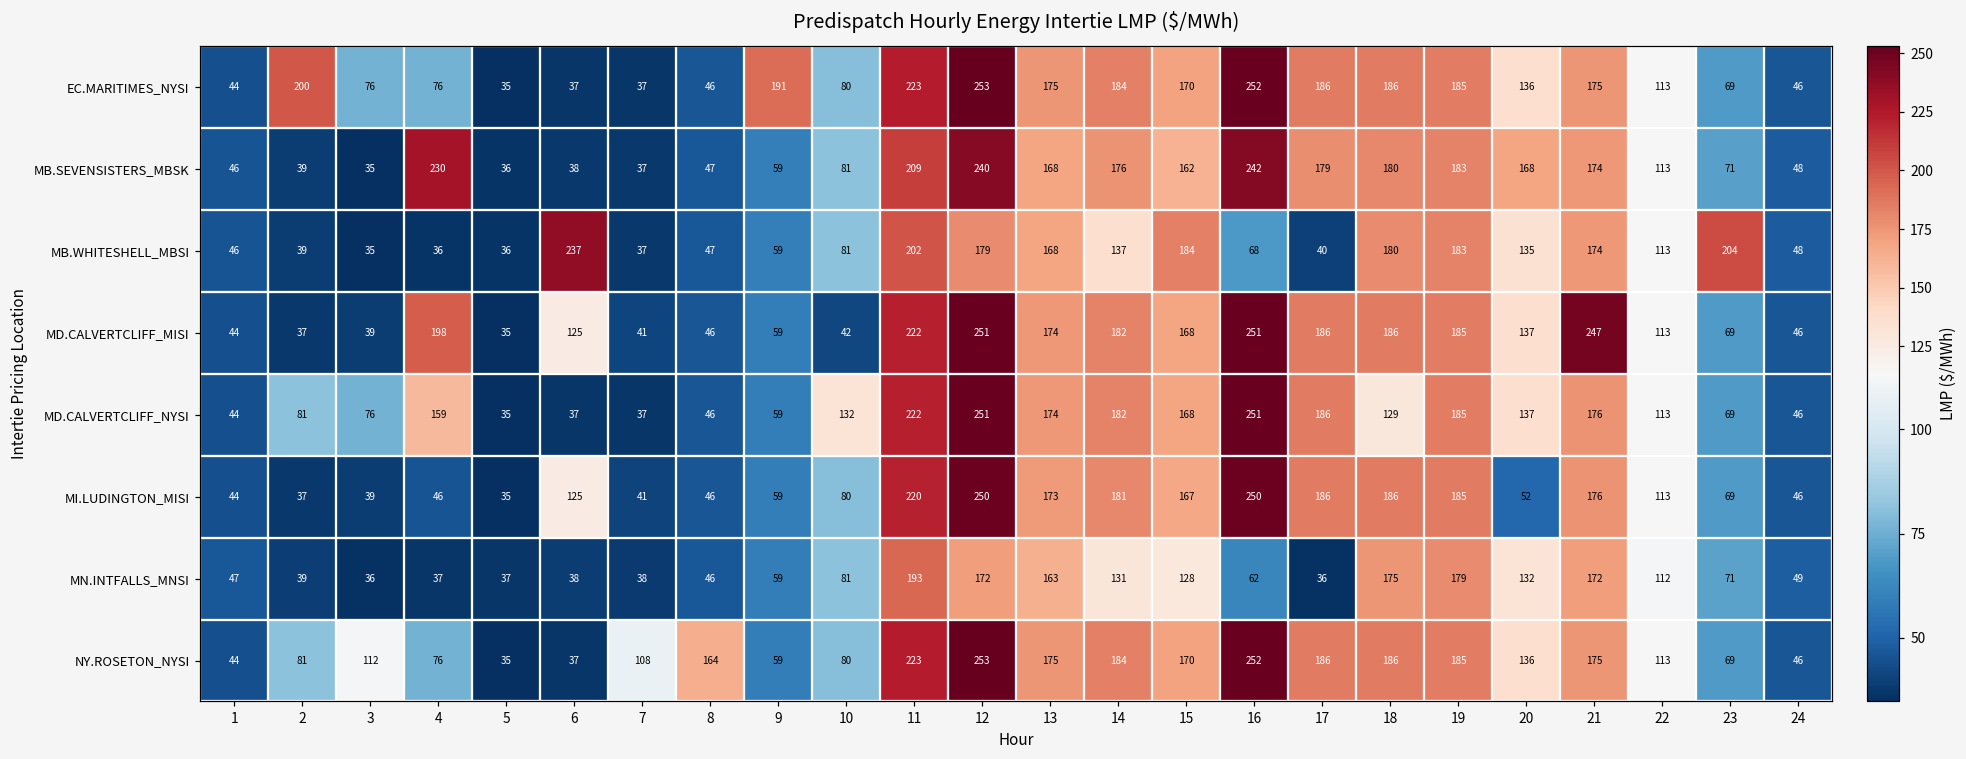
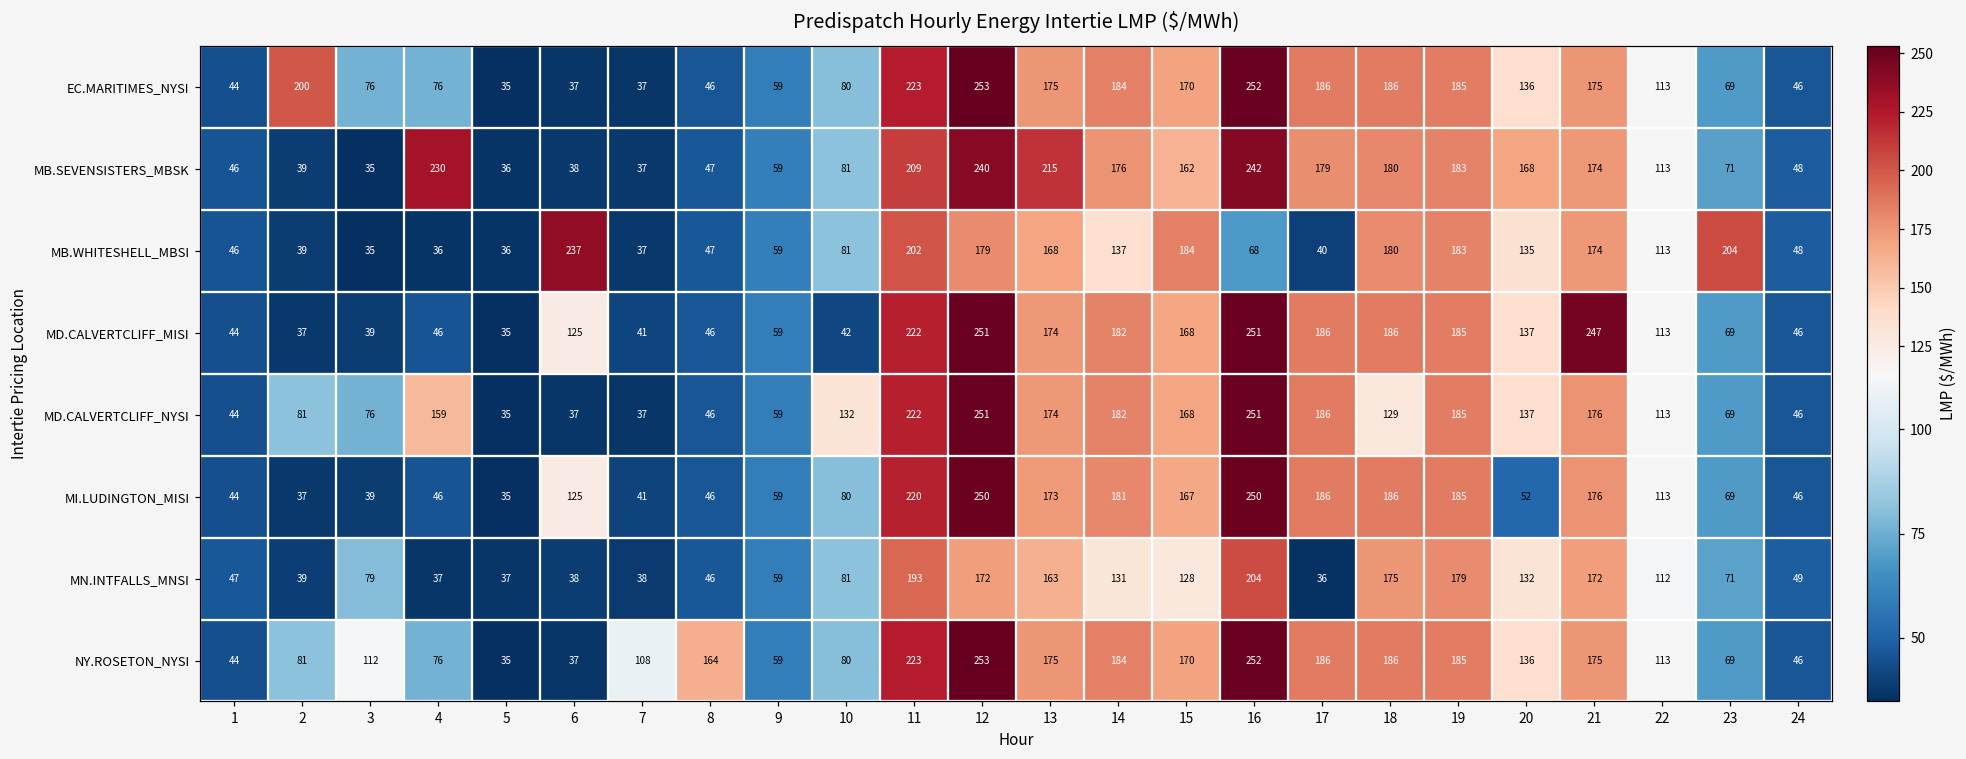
  {
    "EC.MARITIMES_NYSI": {
      "1": 44,
      "2": 200,
      "3": 76,
      "4": 76,
      "5": 35,
      "6": 37,
      "7": 37,
      "8": 46,
-     "9": 191,
+     "9": 59,
      "10": 80,
      "11": 223,
      "12": 253,
      "13": 175,
      "14": 184,
      "15": 170,
      "16": 252,
      "17": 186,
      "18": 186,
      "19": 185,
      "20": 136,
      "21": 175,
      "22": 113,
      "23": 69,
      "24": 46
    },
    "MB.SEVENSISTERS_MBSK": {
      "1": 46,
      "2": 39,
      "3": 35,
      "4": 230,
      "5": 36,
      "6": 38,
      "7": 37,
      "8": 47,
      "9": 59,
      "10": 81,
      "11": 209,
      "12": 240,
-     "13": 168,
+     "13": 215,
      "14": 176,
      "15": 162,
      "16": 242,
      "17": 179,
      "18": 180,
      "19": 183,
      "20": 168,
      "21": 174,
      "22": 113,
      "23": 71,
      "24": 48
    },
    "MB.WHITESHELL_MBSI": {
      "1": 46,
      "2": 39,
      "3": 35,
      "4": 36,
      "5": 36,
      "6": 237,
      "7": 37,
      "8": 47,
      "9": 59,
      "10": 81,
      "11": 202,
      "12": 179,
      "13": 168,
      "14": 137,
      "15": 184,
      "16": 68,
      "17": 40,
      "18": 180,
      "19": 183,
      "20": 135,
      "21": 174,
      "22": 113,
      "23": 204,
      "24": 48
    },
    "MD.CALVERTCLIFF_MISI": {
      "1": 44,
      "2": 37,
      "3": 39,
-     "4": 198,
+     "4": 46,
      "5": 35,
      "6": 125,
      "7": 41,
      "8": 46,
      "9": 59,
      "10": 42,
      "11": 222,
      "12": 251,
      "13": 174,
      "14": 182,
      "15": 168,
      "16": 251,
      "17": 186,
      "18": 186,
      "19": 185,
      "20": 137,
      "21": 247,
      "22": 113,
      "23": 69,
      "24": 46
    },
    "MD.CALVERTCLIFF_NYSI": {
      "1": 44,
      "2": 81,
      "3": 76,
      "4": 159,
      "5": 35,
      "6": 37,
      "7": 37,
      "8": 46,
      "9": 59,
      "10": 132,
      "11": 222,
      "12": 251,
      "13": 174,
      "14": 182,
      "15": 168,
      "16": 251,
      "17": 186,
      "18": 129,
      "19": 185,
      "20": 137,
      "21": 176,
      "22": 113,
      "23": 69,
      "24": 46
    },
    "MI.LUDINGTON_MISI": {
      "1": 44,
      "2": 37,
      "3": 39,
      "4": 46,
      "5": 35,
      "6": 125,
      "7": 41,
      "8": 46,
      "9": 59,
      "10": 80,
      "11": 220,
      "12": 250,
      "13": 173,
      "14": 181,
      "15": 167,
      "16": 250,
      "17": 186,
      "18": 186,
      "19": 185,
      "20": 52,
      "21": 176,
      "22": 113,
      "23": 69,
      "24": 46
    },
    "MN.INTFALLS_MNSI": {
      "1": 47,
      "2": 39,
-     "3": 36,
+     "3": 79,
      "4": 37,
      "5": 37,
      "6": 38,
      "7": 38,
      "8": 46,
      "9": 59,
      "10": 81,
      "11": 193,
      "12": 172,
      "13": 163,
      "14": 131,
      "15": 128,
-     "16": 62,
+     "16": 204,
      "17": 36,
      "18": 175,
      "19": 179,
      "20": 132,
      "21": 172,
      "22": 112,
      "23": 71,
      "24": 49
    },
    "NY.ROSETON_NYSI": {
      "1": 44,
      "2": 81,
      "3": 112,
      "4": 76,
      "5": 35,
      "6": 37,
      "7": 108,
      "8": 164,
      "9": 59,
      "10": 80,
      "11": 223,
      "12": 253,
      "13": 175,
      "14": 184,
      "15": 170,
      "16": 252,
      "17": 186,
      "18": 186,
      "19": 185,
      "20": 136,
      "21": 175,
      "22": 113,
      "23": 69,
      "24": 46
    }
  }
